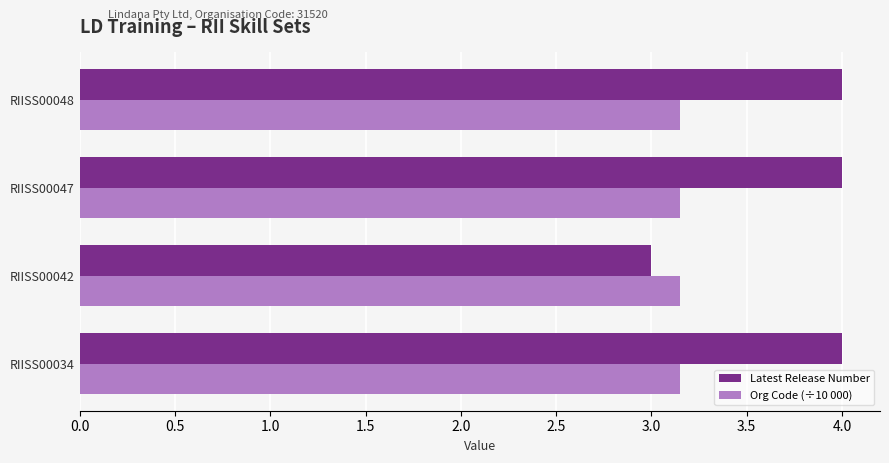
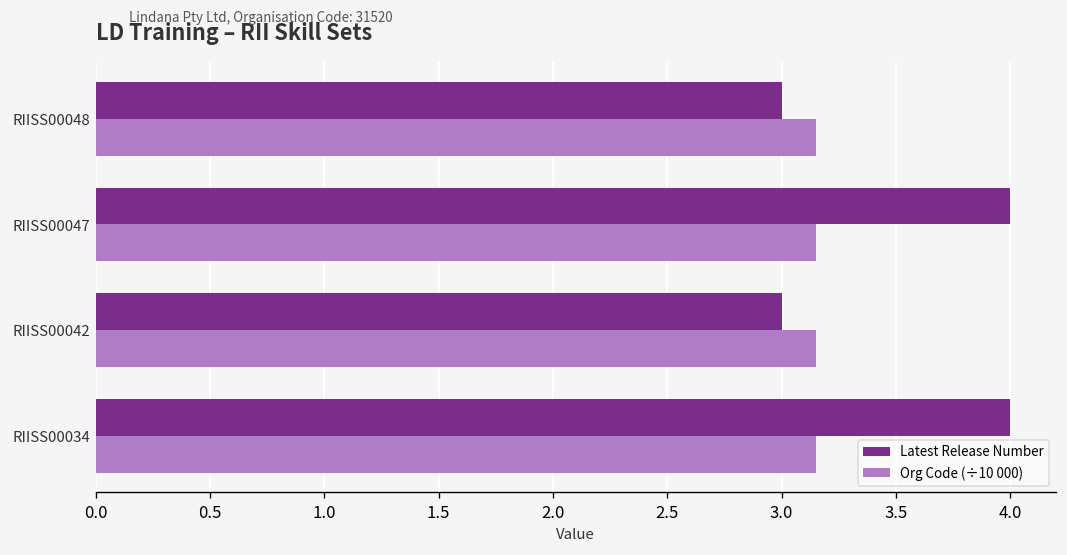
  {
    "Latest Release Number": {
-     "RIISS00048": 4,
+     "RIISS00048": 3,
      "RIISS00047": 4,
      "RIISS00042": 3,
      "RIISS00034": 4
    },
    "Org Code (÷10 000)": {
      "RIISS00048": 3.15,
      "RIISS00047": 3.15,
      "RIISS00042": 3.15,
      "RIISS00034": 3.15
    }
  }
